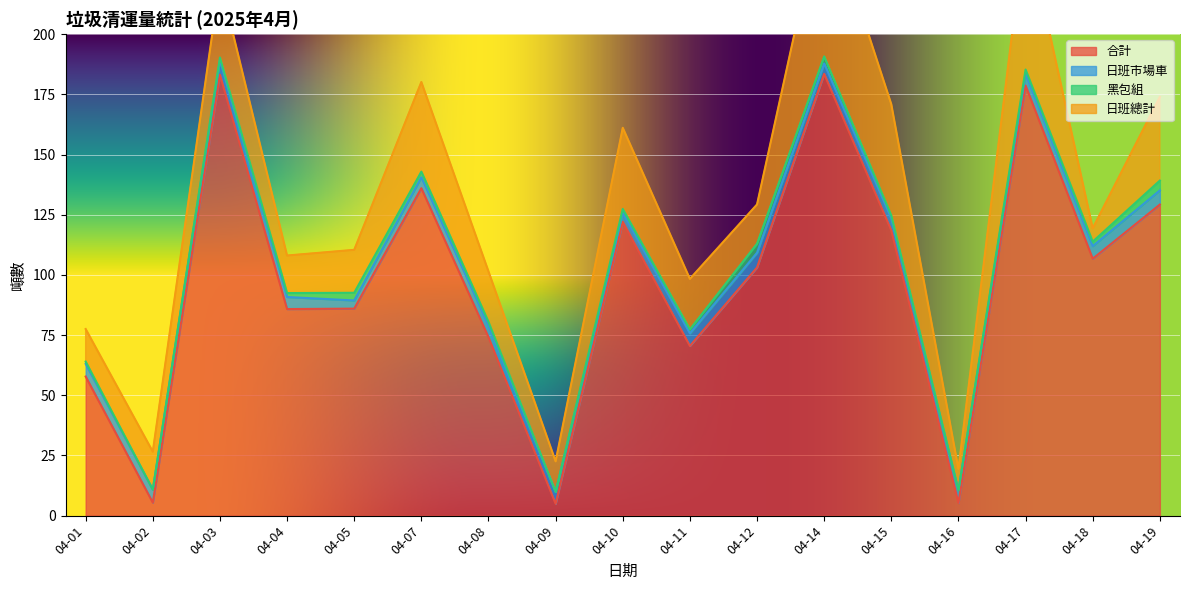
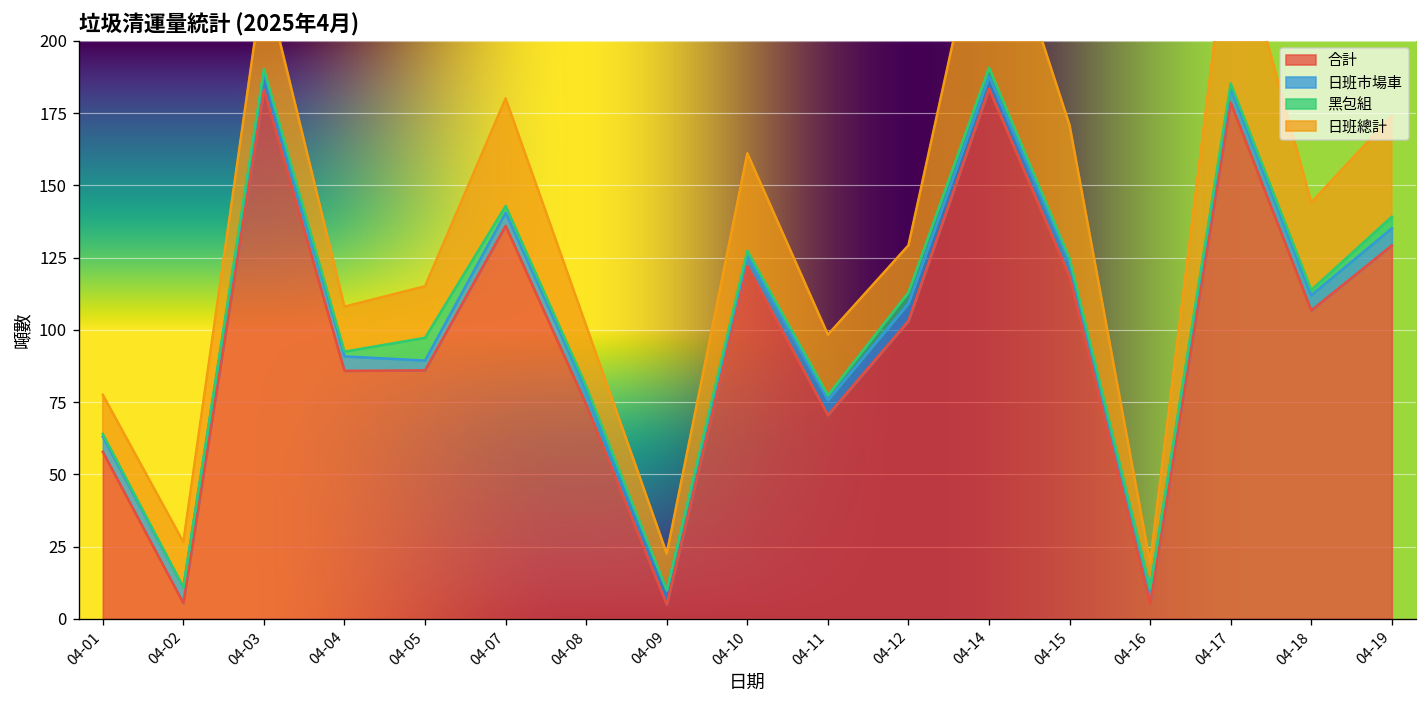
  {
    "合計": {
      "04-01": 58,
      "04-02": 5,
      "04-03": 183,
      "04-04": 86,
      "04-05": 86,
      "04-07": 136,
      "04-08": 74,
      "04-09": 5,
      "04-10": 122,
      "04-11": 70,
      "04-12": 103,
      "04-14": 183,
      "04-15": 118,
      "04-16": 5,
      "04-17": 179,
      "04-18": 107,
      "04-19": 129
    },
    "日班市場車": {
      "04-03": 6,
      "04-04": 5,
      "04-05": 3,
      "04-07": 5,
      "04-08": 5,
      "04-10": 4,
      "04-11": 5,
      "04-12": 6,
      "04-14": 4,
      "04-15": 5,
      "04-17": 5,
      "04-18": 5,
      "04-19": 6
    },
    "黑包組": {
      "04-03": 1,
      "04-04": 2,
-     "04-05": 3,
+     "04-05": 8,
      "04-07": 2,
      "04-08": 1,
      "04-10": 2,
      "04-11": 2,
      "04-12": 4,
      "04-14": 3,
      "04-15": 1,
      "04-17": 2,
      "04-18": 2,
      "04-19": 4
    },
    "日班總計": {
      "04-01": 14,
      "04-02": 16,
      "04-04": 16,
      "04-05": 18,
      "04-07": 37,
      "04-08": 21,
      "04-09": 13,
      "04-10": 34,
      "04-11": 21,
      "04-12": 16,
      "04-15": 46,
      "04-16": 9,
-     "04-18": 6
+     "04-18": 30
    }
  }
